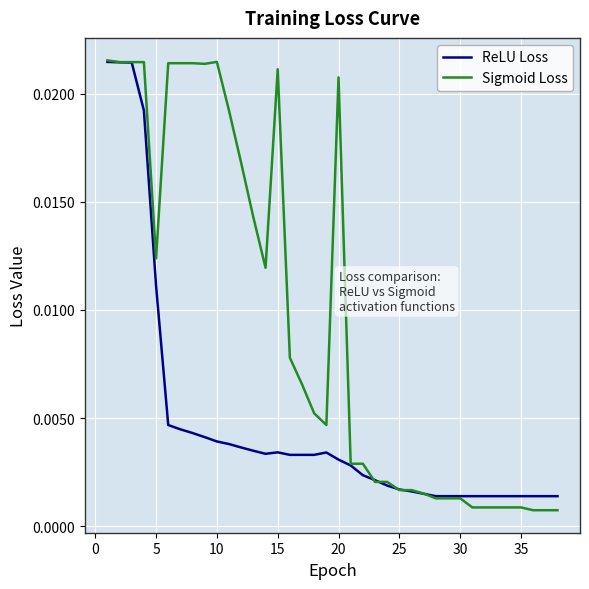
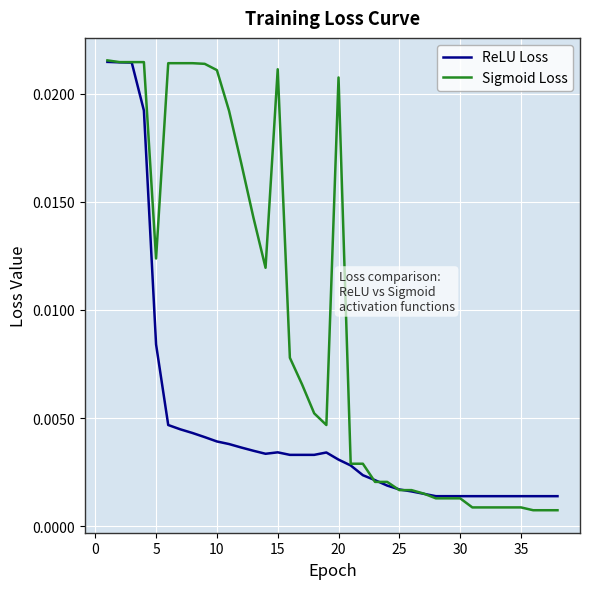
  {
    "ReLU Loss": {
-     "5": 0.0111,
+     "5": 0.0084,
      "10": 0.0039,
      "15": 0.0034,
      "20": 0.0031,
      "35": 0.0014
    },
    "Sigmoid Loss": {
      "5": 0.0124,
-     "10": 0.0215,
+     "10": 0.0211,
      "15": 0.0211,
      "20": 0.0208,
      "35": 0.0009
    }
  }
